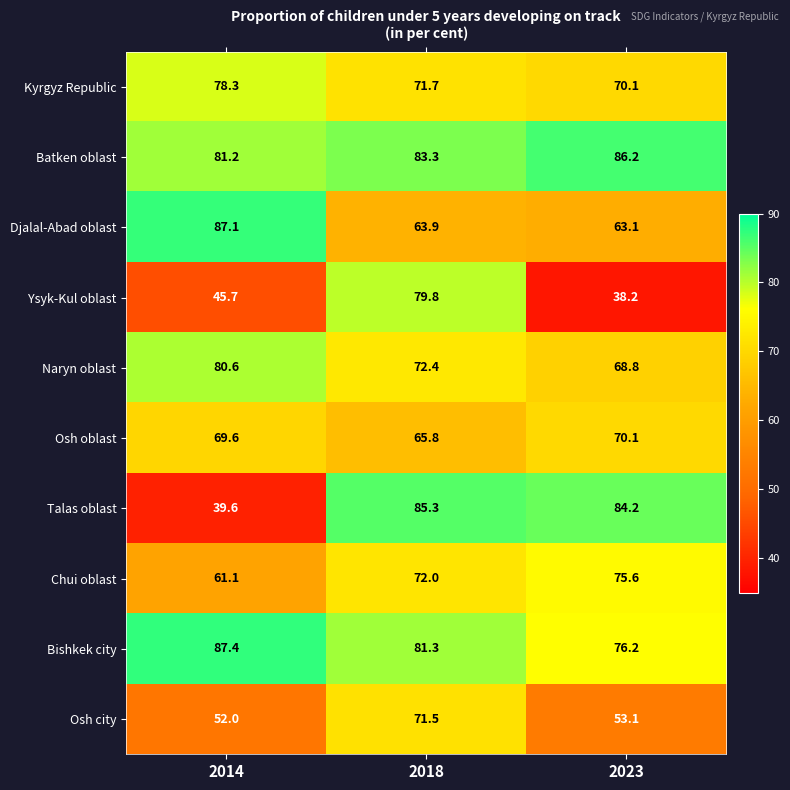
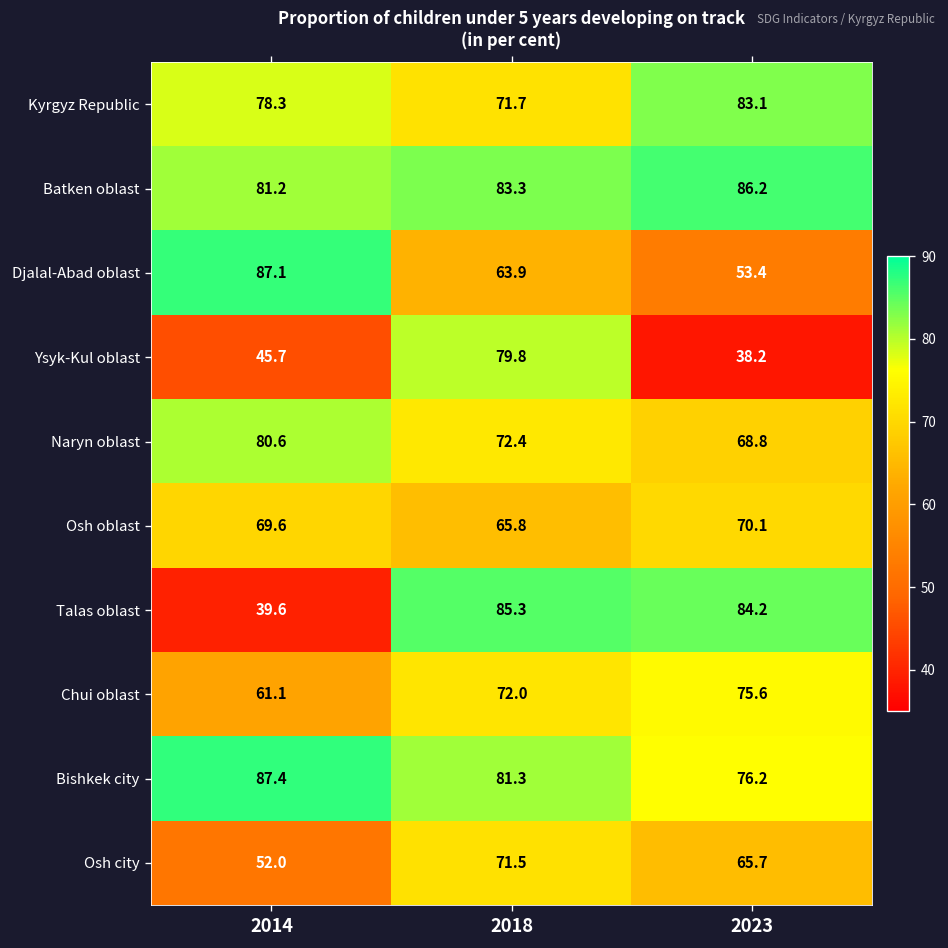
  {
    "Kyrgyz Republic": {
      "2014": 78.3,
      "2018": 71.7,
-     "2023": 70.1
+     "2023": 83.1
    },
    "Batken oblast": {
      "2014": 81.2,
      "2018": 83.3,
      "2023": 86.2
    },
    "Djalal-Abad oblast": {
      "2014": 87.1,
      "2018": 63.9,
-     "2023": 63.1
+     "2023": 53.4
    },
    "Ysyk-Kul oblast": {
      "2014": 45.7,
      "2018": 79.8,
      "2023": 38.2
    },
    "Naryn oblast": {
      "2014": 80.6,
      "2018": 72.4,
      "2023": 68.8
    },
    "Osh oblast": {
      "2014": 69.6,
      "2018": 65.8,
      "2023": 70.1
    },
    "Talas oblast": {
      "2014": 39.6,
      "2018": 85.3,
      "2023": 84.2
    },
    "Chui oblast": {
      "2014": 61.1,
      "2018": 72.0,
      "2023": 75.6
    },
    "Bishkek city": {
      "2014": 87.4,
      "2018": 81.3,
      "2023": 76.2
    },
    "Osh city": {
      "2014": 52.0,
      "2018": 71.5,
-     "2023": 53.1
+     "2023": 65.7
    }
  }
